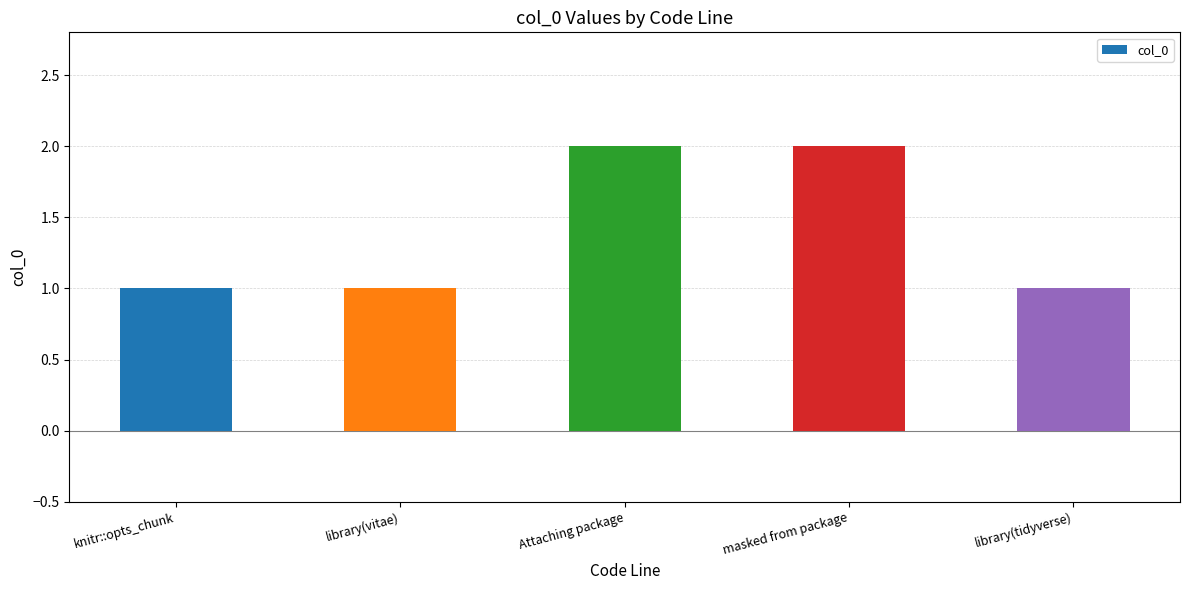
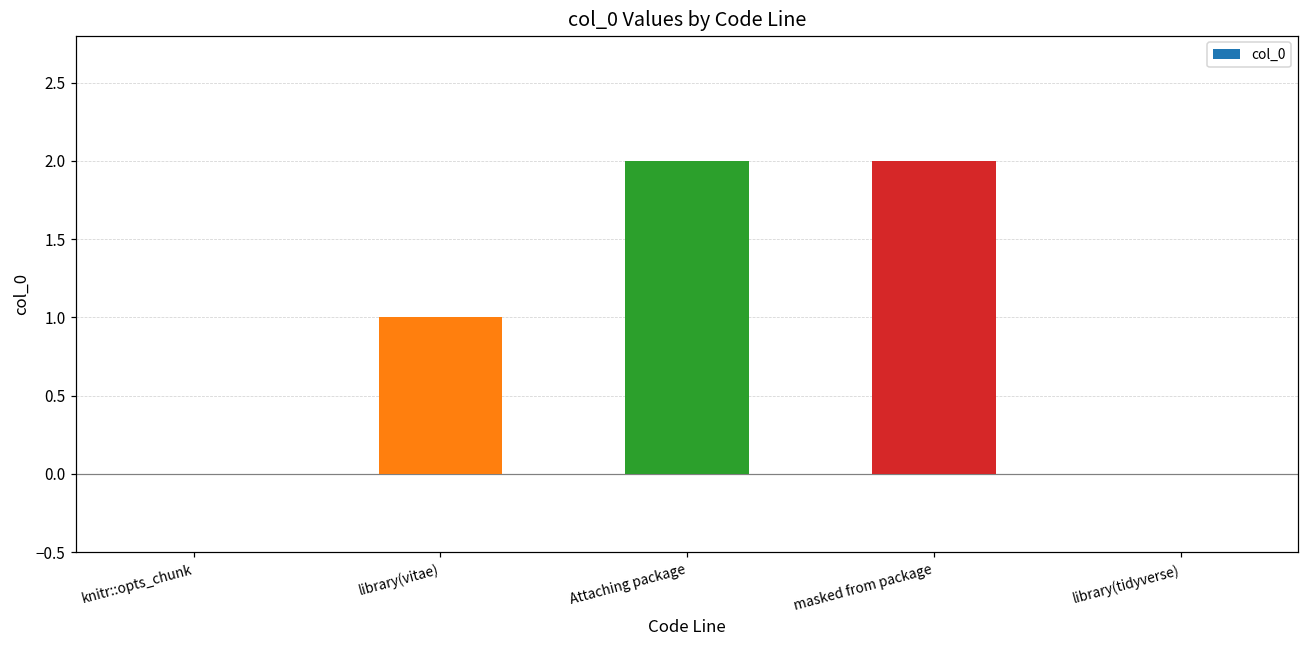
  {
-   "knitr::opts_chunk": 1,
+   "knitr::opts_chunk": 0,
    "library(vitae)": 1,
    "Attaching package": 2,
    "masked from package": 2,
-   "library(tidyverse)": 1
+   "library(tidyverse)": 0
  }
